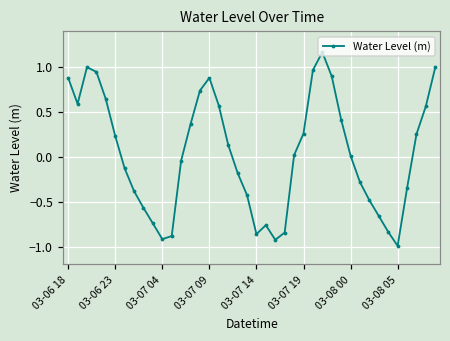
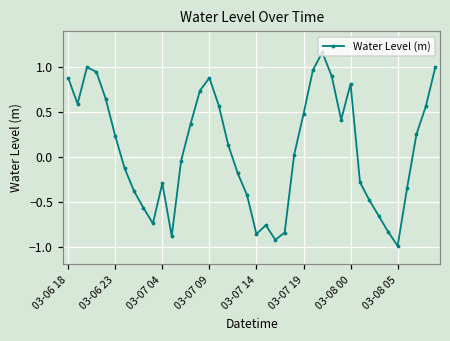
  {
    "03-06 18": 0.9,
    "03-06 23": 0.2,
-   "03-07 04": -0.9,
+   "03-07 04": -0.3,
    "03-07 09": 0.9,
    "03-07 14": -0.9,
-   "03-07 19": 0.3,
-   "03-08 00": 0.0,
+   "03-07 19": 0.5,
+   "03-08 00": 0.8,
    "03-08 05": -1.0
  }
